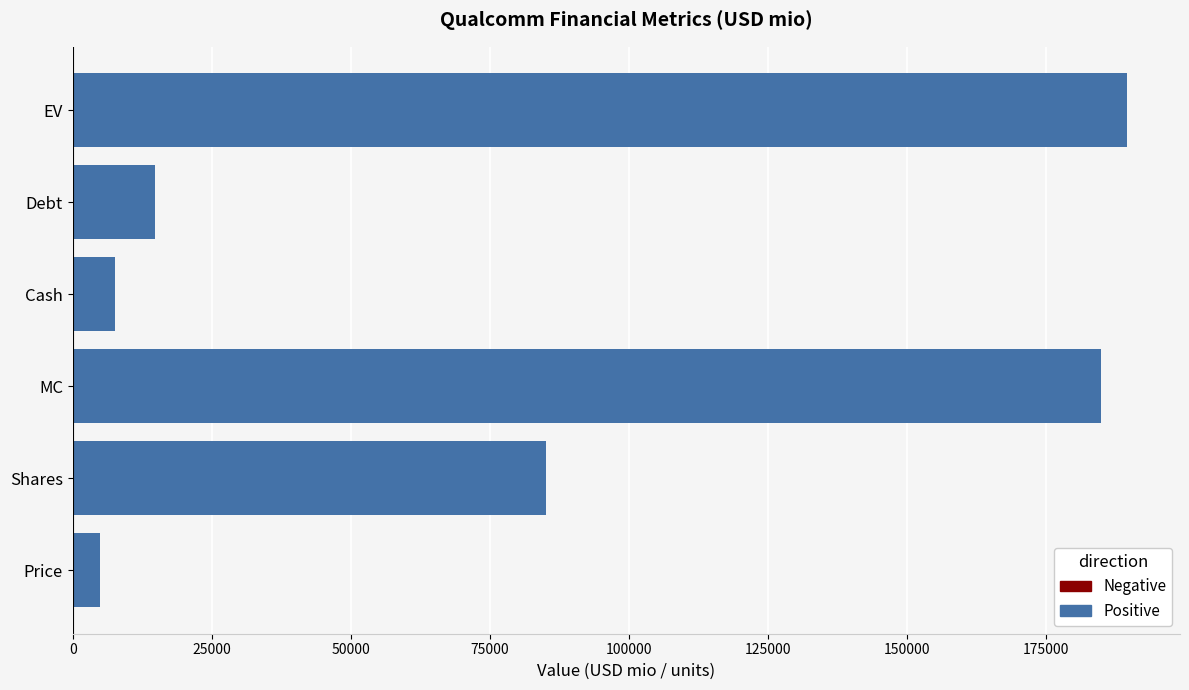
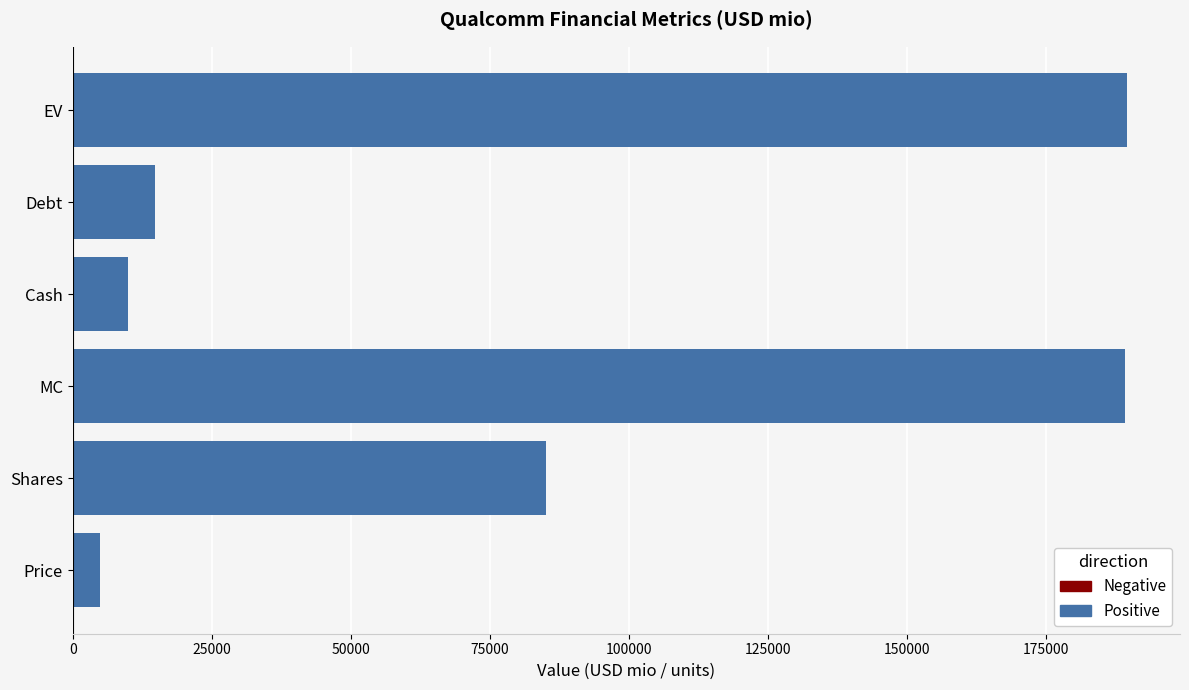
  {
    "Positive": {
      "EV": 190000,
      "Debt": 15000,
-     "Cash": 8000,
-     "MC": 185000,
+     "Cash": 10000,
+     "MC": 189000,
      "Shares": 85000,
      "Price": 5000
    },
    "Negative": {
      "EV": 0,
      "Debt": 0,
      "Cash": 0,
      "MC": 0,
      "Shares": 0,
      "Price": 0
    }
  }
